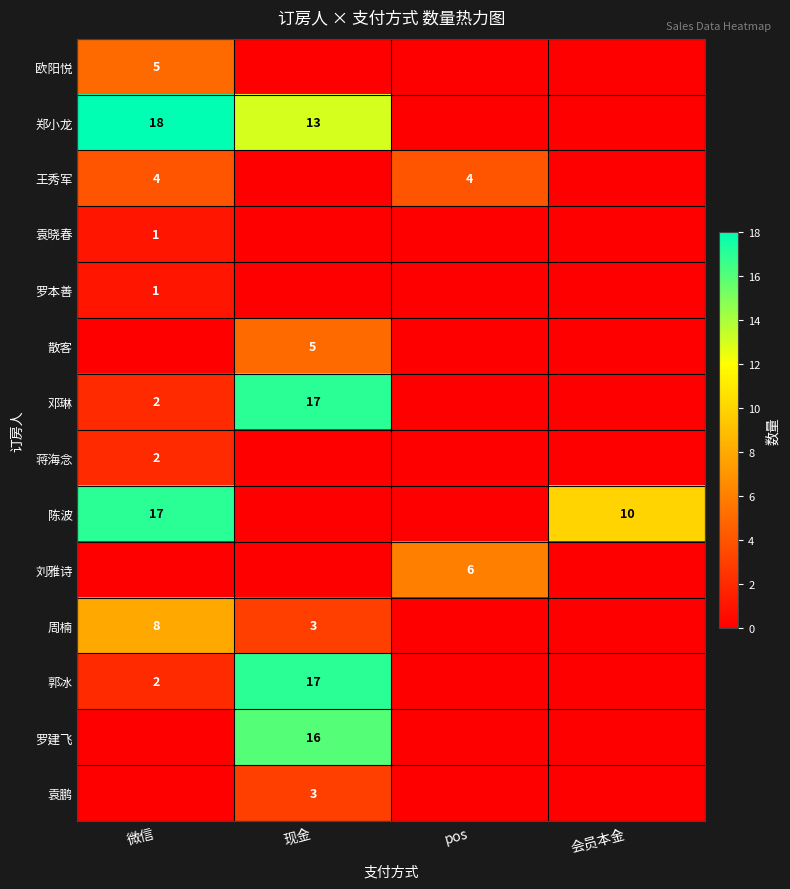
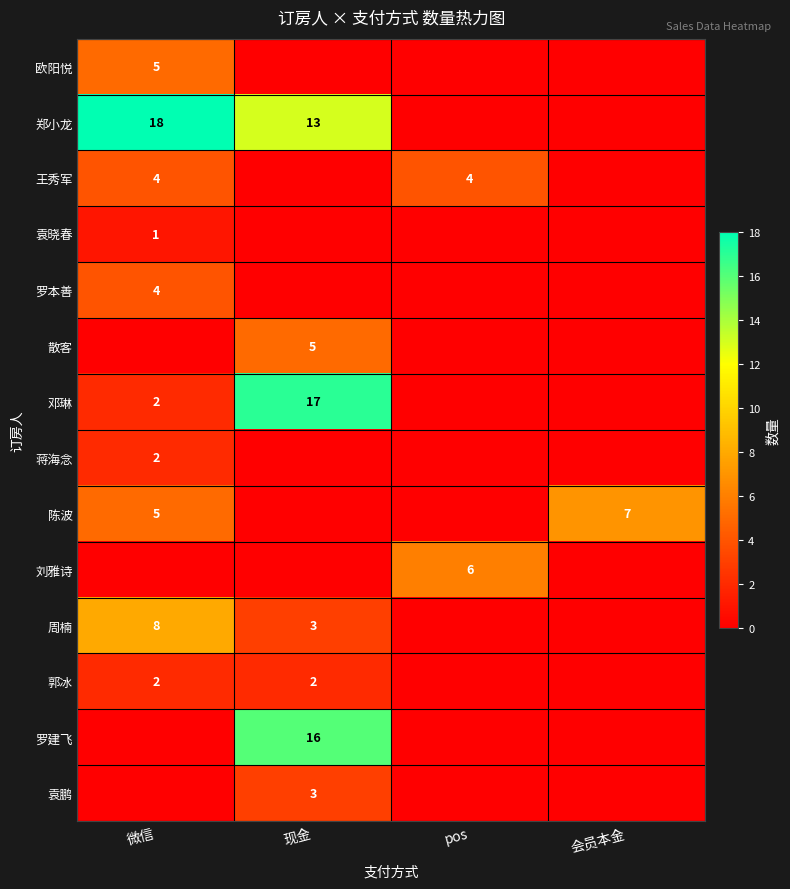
  {
    "欧阳悦": {
      "微信": 5
    },
    "郑小龙": {
      "微信": 18,
      "现金": 13
    },
    "王秀军": {
      "微信": 4,
      "pos": 4
    },
    "袁晓春": {
      "微信": 1
    },
    "罗本善": {
-     "微信": 1
+     "微信": 4
    },
    "散客": {
      "现金": 5
    },
    "邓琳": {
      "微信": 2,
      "现金": 17
    },
    "蒋海念": {
      "微信": 2
    },
    "陈波": {
-     "微信": 17,
-     "会员本金": 10
+     "微信": 5,
+     "会员本金": 7
    },
    "刘雅诗": {
      "pos": 6
    },
    "周楠": {
      "微信": 8,
      "现金": 3
    },
    "郭冰": {
      "微信": 2,
-     "现金": 17
+     "现金": 2
    },
    "罗建飞": {
      "现金": 16
    },
    "袁鹏": {
      "现金": 3
    }
  }
